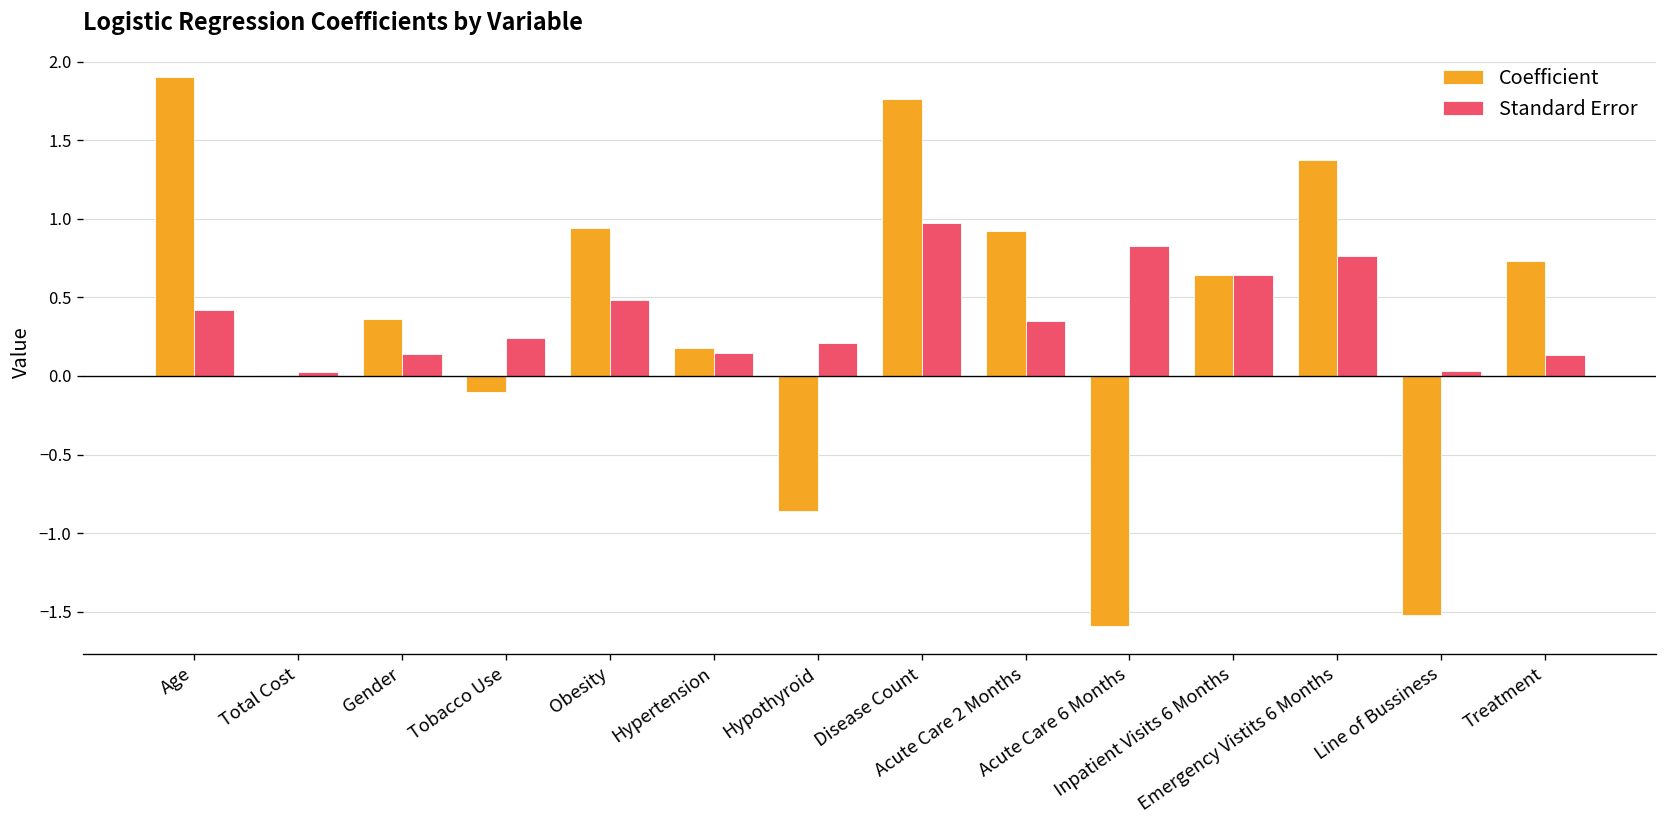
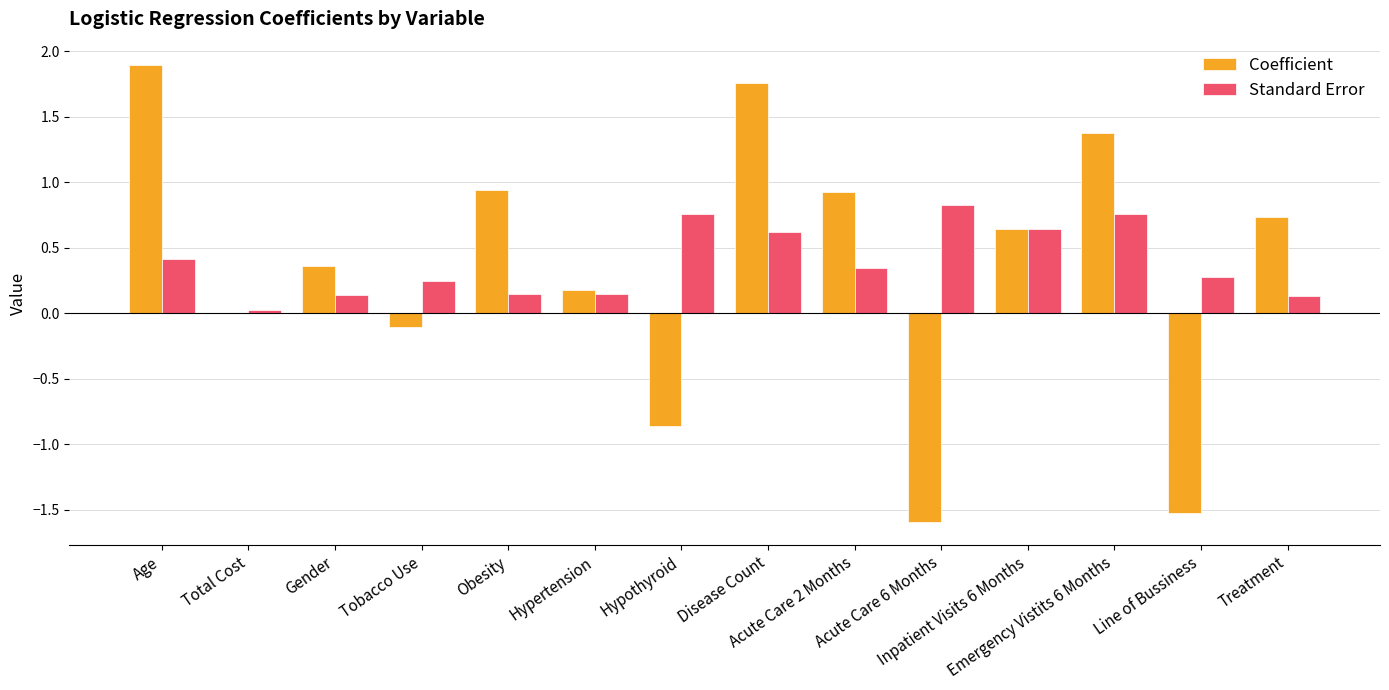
  {
    "Coefficient": {
      "Age": 1.90,
      "Gender": 0.36,
      "Tobacco Use": -0.10,
      "Obesity": 0.94,
      "Hypertension": 0.18,
      "Hypothyroid": -0.86,
      "Disease Count": 1.76,
      "Acute Care 2 Months": 0.93,
      "Acute Care 6 Months": -1.59,
      "Inpatient Visits 6 Months": 0.64,
      "Emergency Vistits 6 Months": 1.37,
      "Line of Bussiness": -1.52,
      "Treatment": 0.73
    },
    "Standard Error": {
      "Age": 0.42,
      "Total Cost": 0.03,
      "Gender": 0.14,
      "Tobacco Use": 0.24,
-     "Obesity": 0.48,
+     "Obesity": 0.14,
      "Hypertension": 0.15,
-     "Hypothyroid": 0.21,
-     "Disease Count": 0.97,
+     "Hypothyroid": 0.76,
+     "Disease Count": 0.62,
      "Acute Care 2 Months": 0.35,
      "Acute Care 6 Months": 0.82,
      "Inpatient Visits 6 Months": 0.64,
      "Emergency Vistits 6 Months": 0.76,
-     "Line of Bussiness": 0.03,
+     "Line of Bussiness": 0.28,
      "Treatment": 0.13
    }
  }
